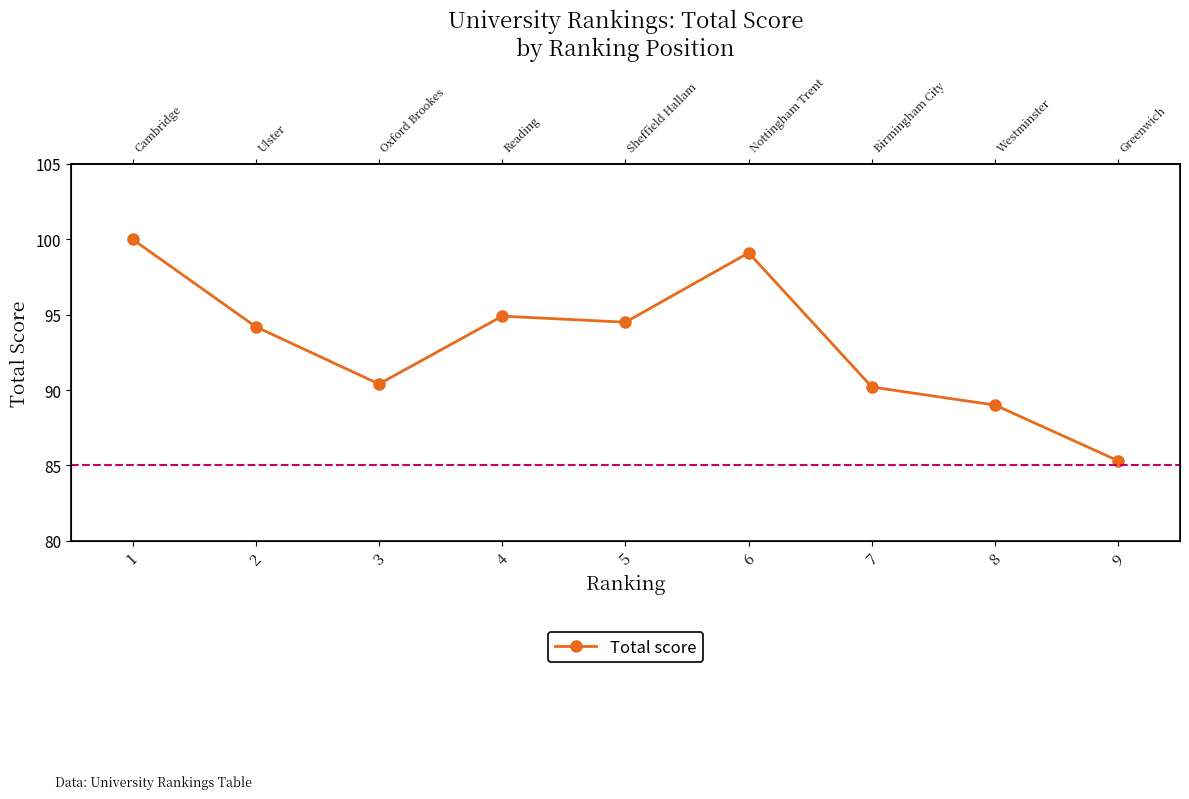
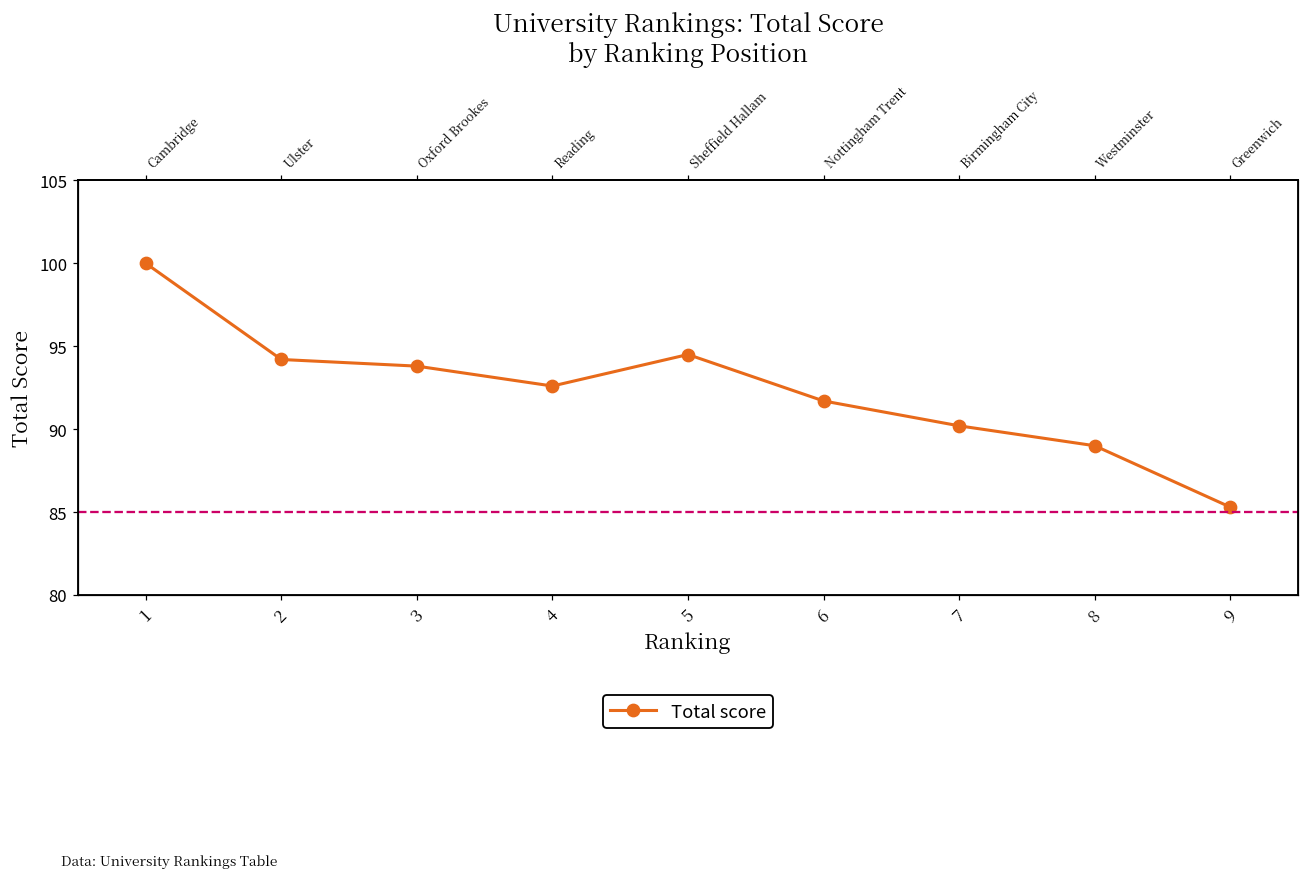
  {
    "1": 100.0,
    "2": 94.2,
-   "3": 90.4,
-   "4": 94.9,
+   "3": 93.8,
+   "4": 92.6,
    "5": 94.5,
-   "6": 99.1,
+   "6": 91.7,
    "7": 90.2,
    "8": 89.0,
    "9": 85.3
  }
